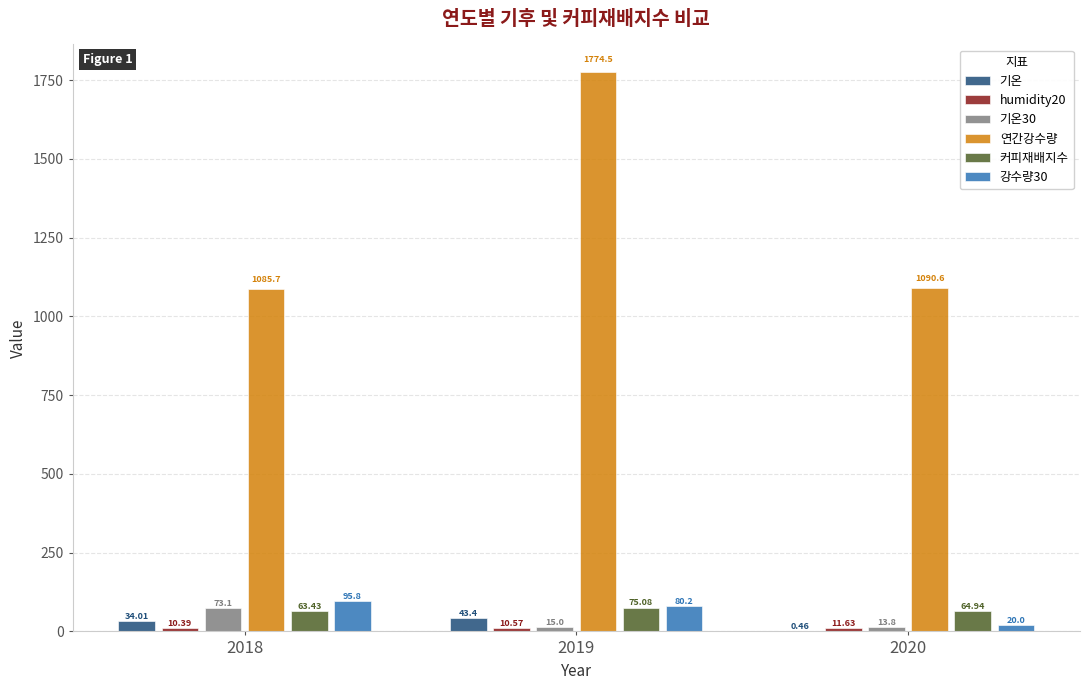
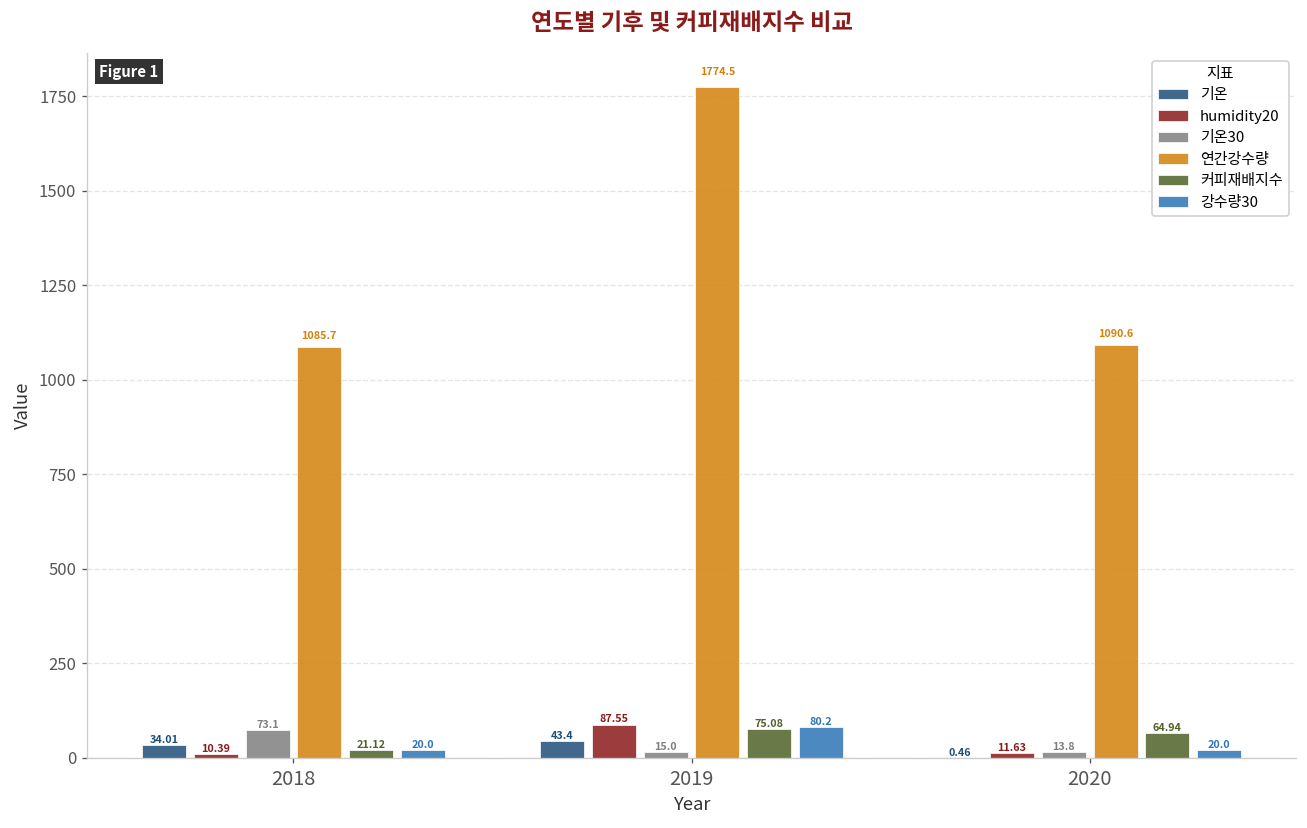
  {
    "기온": {
      "2018": 34.01,
      "2019": 43.4,
      "2020": 0.46
    },
    "humidity20": {
      "2018": 10.39,
-     "2019": 10.57,
+     "2019": 87.55,
      "2020": 11.63
    },
    "기온30": {
      "2018": 73.1,
      "2019": 15.0,
      "2020": 13.8
    },
    "연간강수량": {
      "2018": 1085.7,
      "2019": 1774.5,
      "2020": 1090.6
    },
    "커피재배지수": {
-     "2018": 63.43,
+     "2018": 21.12,
      "2019": 75.08,
      "2020": 64.94
    },
    "강수량30": {
-     "2018": 95.8,
+     "2018": 20.0,
      "2019": 80.2,
      "2020": 20.0
    }
  }
